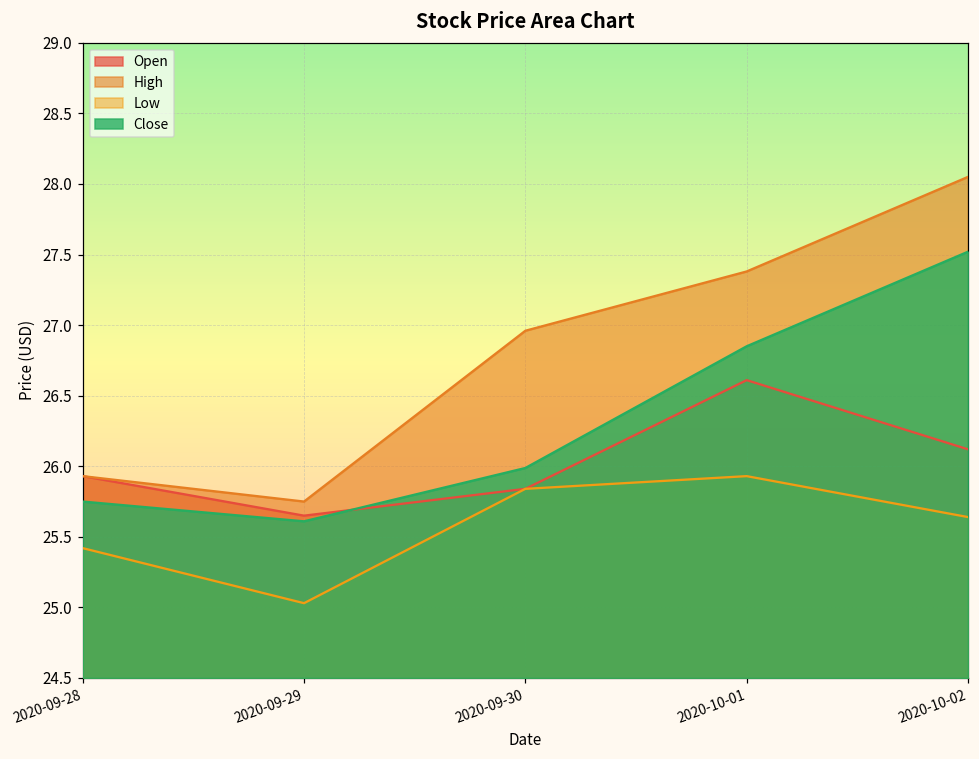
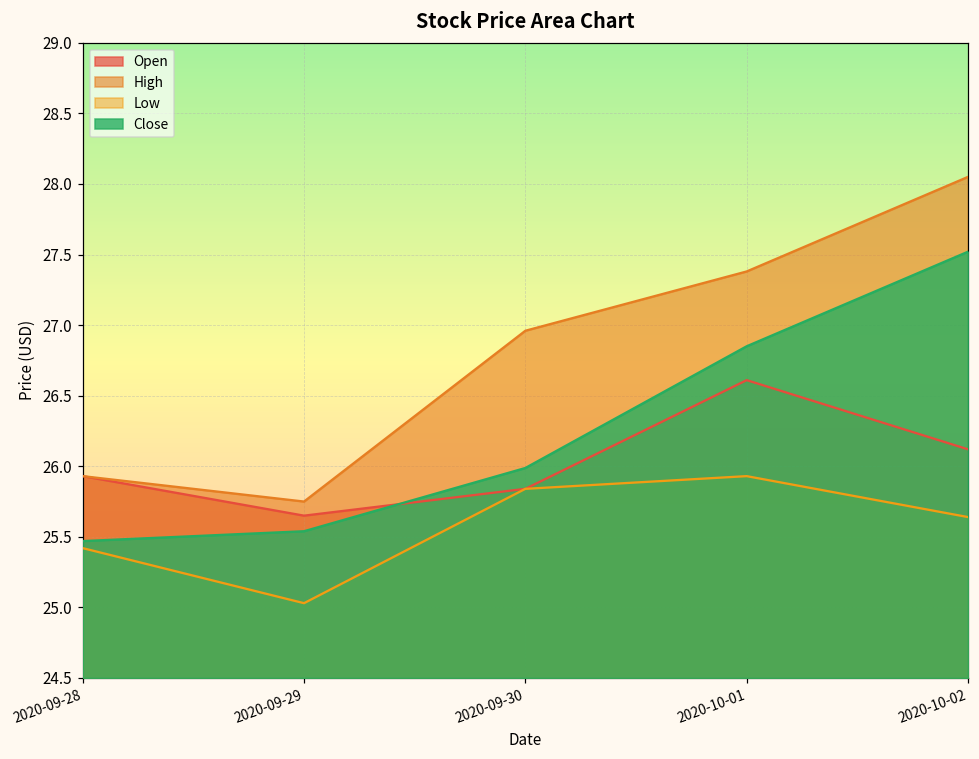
  {
    "Close": {
-     "2020-09-28": 25.75,
-     "2020-09-29": 25.61,
+     "2020-09-28": 25.47,
+     "2020-09-29": 25.54,
      "2020-09-30": 25.99,
      "2020-10-01": 26.85,
      "2020-10-02": 27.52
    }
  }
